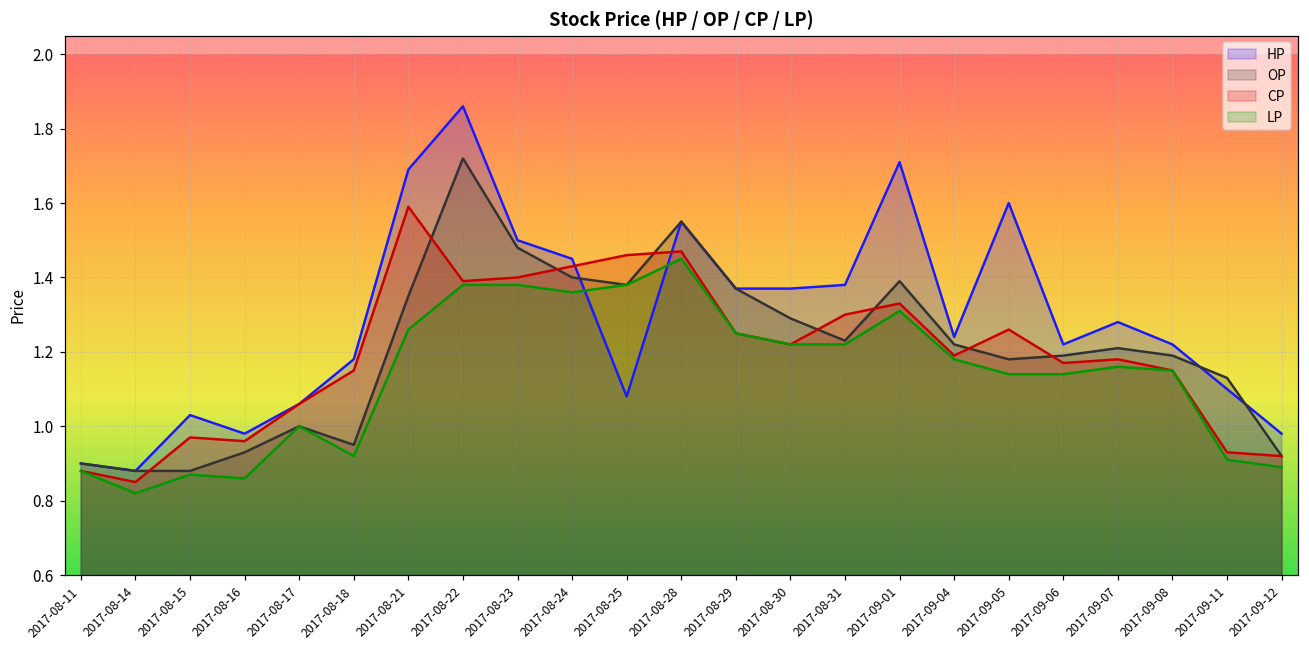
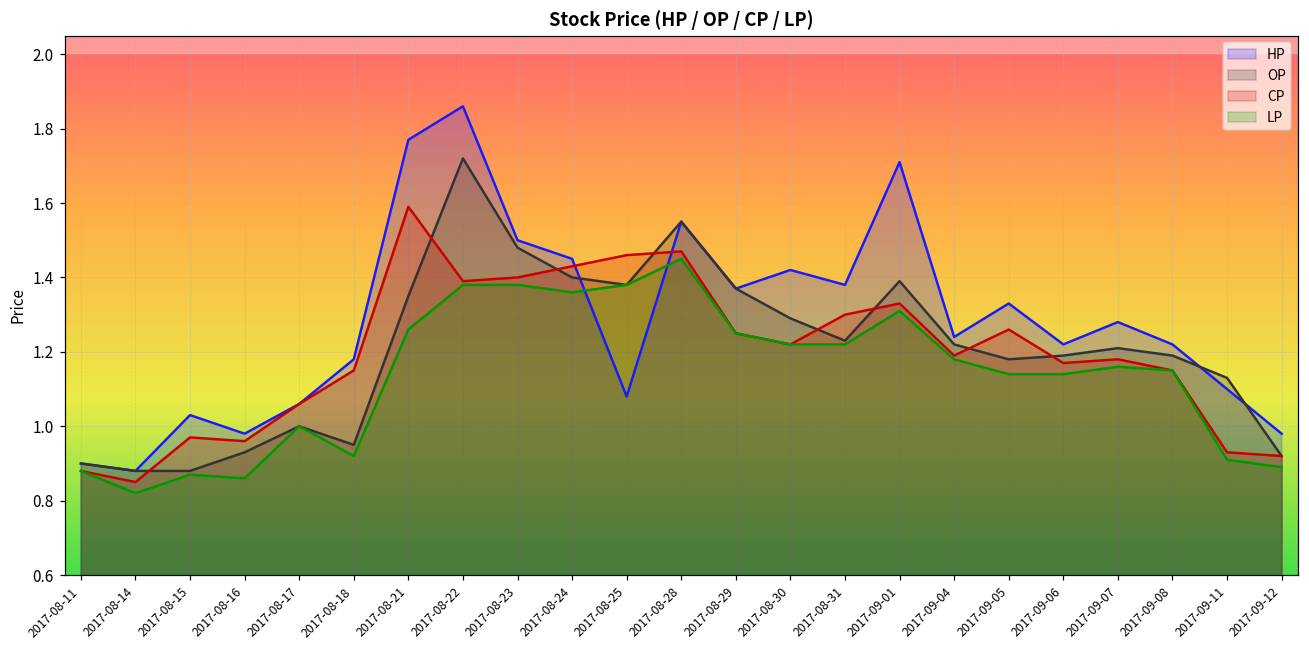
  {
    "HP": {
      "2017-08-15": 1.03,
      "2017-08-16": 0.98,
      "2017-08-18": 1.18,
-     "2017-08-21": 1.69,
+     "2017-08-21": 1.77,
      "2017-08-22": 1.86,
      "2017-08-23": 1.50,
      "2017-08-24": 1.45,
      "2017-08-25": 1.08,
-     "2017-08-30": 1.37,
+     "2017-08-30": 1.42,
      "2017-08-31": 1.38,
      "2017-09-01": 1.71,
      "2017-09-04": 1.24,
-     "2017-09-05": 1.60,
+     "2017-09-05": 1.33,
      "2017-09-06": 1.22,
      "2017-09-07": 1.28,
      "2017-09-08": 1.22,
      "2017-09-11": 1.10,
      "2017-09-12": 0.98
    }
  }
